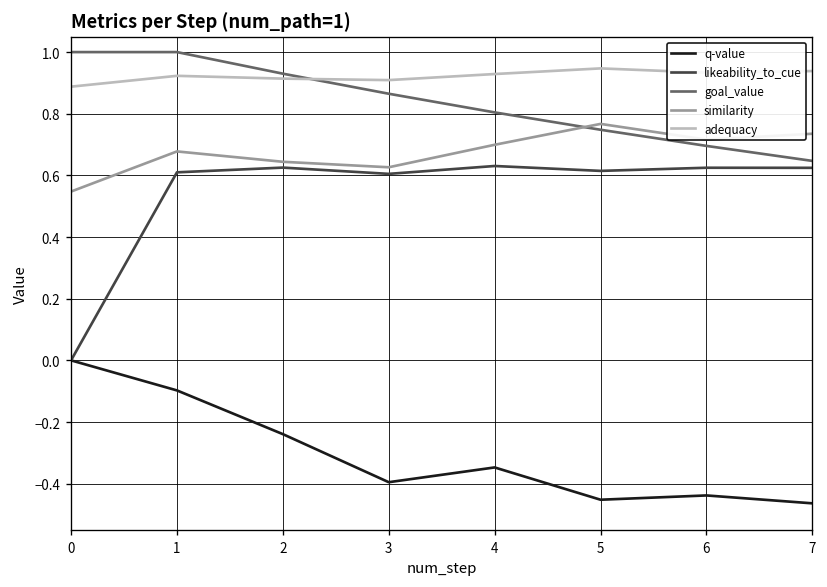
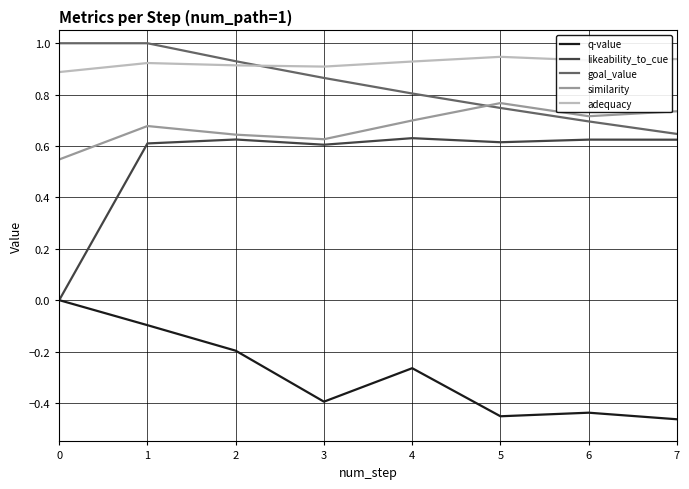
  {
    "q-value": {
      "1": -0.10,
-     "2": -0.24,
+     "2": -0.20,
      "3": -0.40,
-     "4": -0.35,
+     "4": -0.26,
      "5": -0.45,
      "6": -0.44,
      "7": -0.46
    }
  }
